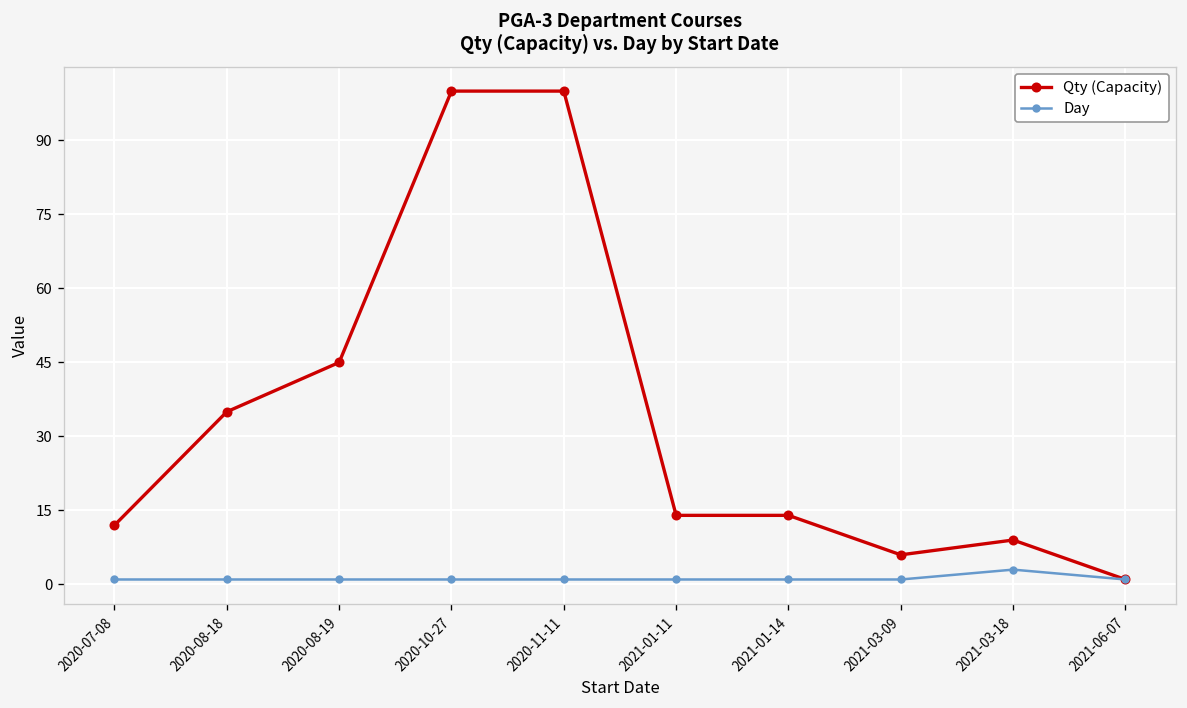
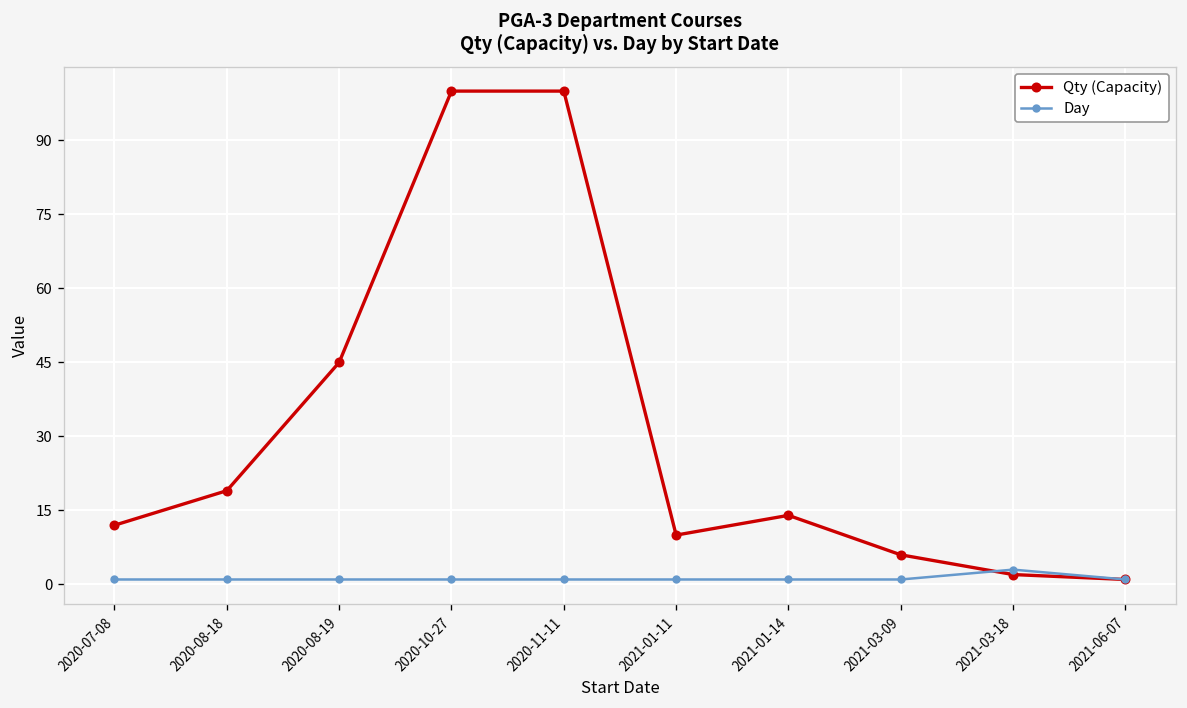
  {
    "Qty (Capacity)": {
      "2020-07-08": 12,
-     "2020-08-18": 35,
+     "2020-08-18": 19,
      "2020-08-19": 45,
      "2020-10-27": 100,
      "2020-11-11": 100,
-     "2021-01-11": 14,
+     "2021-01-11": 10,
      "2021-01-14": 14,
      "2021-03-09": 6,
-     "2021-03-18": 9
+     "2021-03-18": 2
    },
    "Day": {
      "2020-07-08": 1,
      "2020-08-18": 1,
      "2020-08-19": 1,
      "2020-10-27": 1,
      "2020-11-11": 1,
      "2021-01-11": 1,
      "2021-01-14": 1,
      "2021-03-09": 1,
      "2021-03-18": 3
    }
  }
